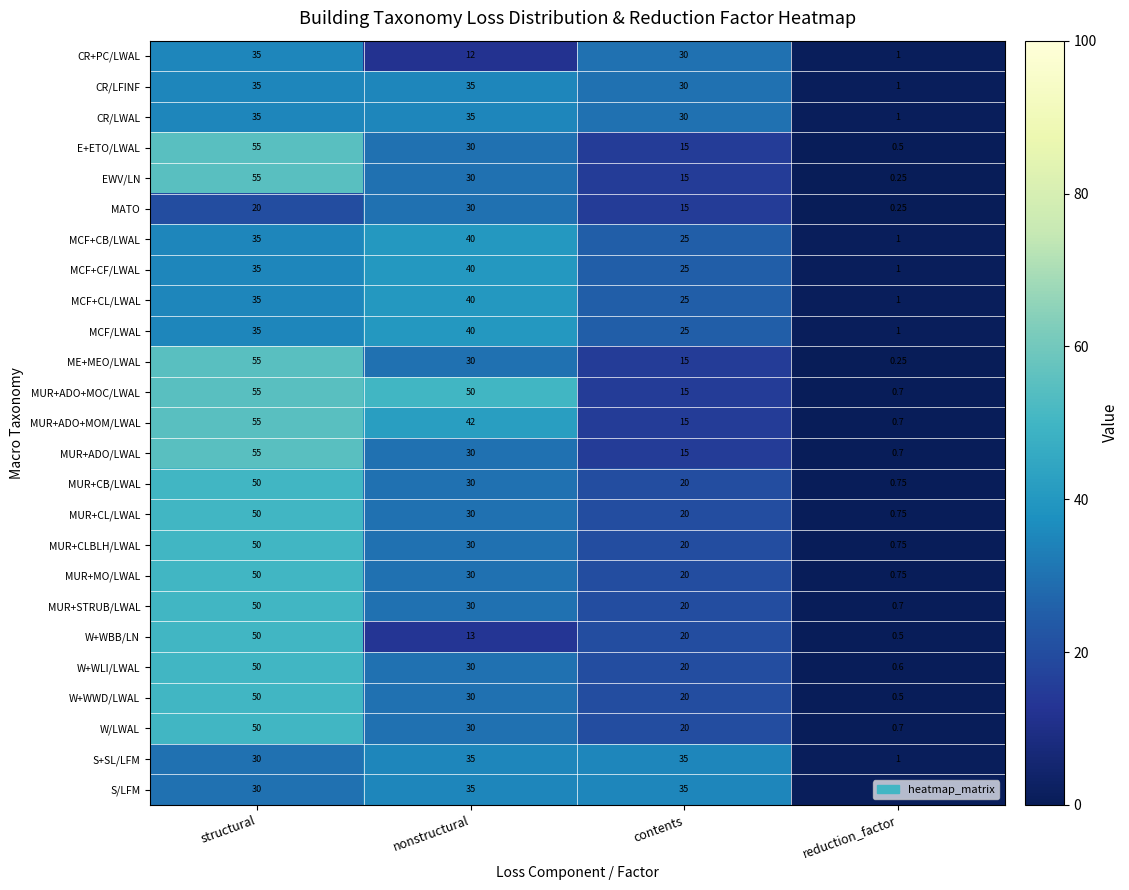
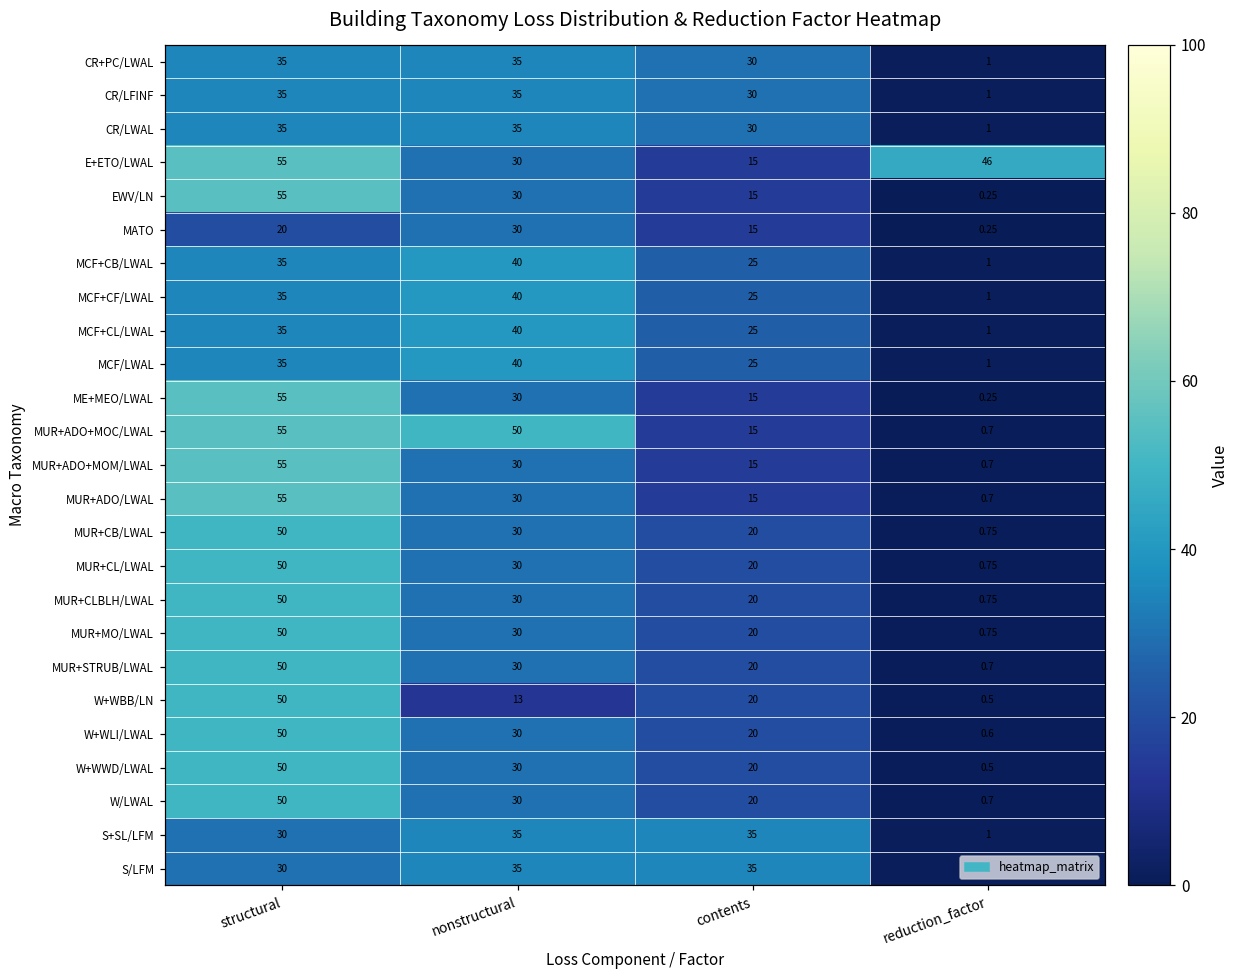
  {
    "CR+PC/LWAL": {
      "structural": 35,
-     "nonstructural": 12,
+     "nonstructural": 35,
      "contents": 30,
      "reduction_factor": 1
    },
    "CR/LFINF": {
      "structural": 35,
      "nonstructural": 35,
      "contents": 30,
      "reduction_factor": 1
    },
    "CR/LWAL": {
      "structural": 35,
      "nonstructural": 35,
      "contents": 30,
      "reduction_factor": 1
    },
    "E+ETO/LWAL": {
      "structural": 55,
      "nonstructural": 30,
      "contents": 15,
-     "reduction_factor": 0.5
+     "reduction_factor": 46
    },
    "EWV/LN": {
      "structural": 55,
      "nonstructural": 30,
      "contents": 15,
      "reduction_factor": 0.25
    },
    "MATO": {
      "structural": 20,
      "nonstructural": 30,
      "contents": 15,
      "reduction_factor": 0.25
    },
    "MCF+CB/LWAL": {
      "structural": 35,
      "nonstructural": 40,
      "contents": 25,
      "reduction_factor": 1
    },
    "MCF+CF/LWAL": {
      "structural": 35,
      "nonstructural": 40,
      "contents": 25,
      "reduction_factor": 1
    },
    "MCF+CL/LWAL": {
      "structural": 35,
      "nonstructural": 40,
      "contents": 25,
      "reduction_factor": 1
    },
    "MCF/LWAL": {
      "structural": 35,
      "nonstructural": 40,
      "contents": 25,
      "reduction_factor": 1
    },
    "ME+MEO/LWAL": {
      "structural": 55,
      "nonstructural": 30,
      "contents": 15,
      "reduction_factor": 0.25
    },
    "MUR+ADO+MOC/LWAL": {
      "structural": 55,
      "nonstructural": 50,
      "contents": 15,
      "reduction_factor": 0.7
    },
    "MUR+ADO+MOM/LWAL": {
      "structural": 55,
-     "nonstructural": 42,
+     "nonstructural": 30,
      "contents": 15,
      "reduction_factor": 0.7
    },
    "MUR+ADO/LWAL": {
      "structural": 55,
      "nonstructural": 30,
      "contents": 15,
      "reduction_factor": 0.7
    },
    "MUR+CB/LWAL": {
      "structural": 50,
      "nonstructural": 30,
      "contents": 20,
      "reduction_factor": 0.75
    },
    "MUR+CL/LWAL": {
      "structural": 50,
      "nonstructural": 30,
      "contents": 20,
      "reduction_factor": 0.75
    },
    "MUR+CLBLH/LWAL": {
      "structural": 50,
      "nonstructural": 30,
      "contents": 20,
      "reduction_factor": 0.75
    },
    "MUR+MO/LWAL": {
      "structural": 50,
      "nonstructural": 30,
      "contents": 20,
      "reduction_factor": 0.75
    },
    "MUR+STRUB/LWAL": {
      "structural": 50,
      "nonstructural": 30,
      "contents": 20,
      "reduction_factor": 0.7
    },
    "W+WBB/LN": {
      "structural": 50,
      "nonstructural": 13,
      "contents": 20,
      "reduction_factor": 0.5
    },
    "W+WLI/LWAL": {
      "structural": 50,
      "nonstructural": 30,
      "contents": 20,
      "reduction_factor": 0.6
    },
    "W+WWD/LWAL": {
      "structural": 50,
      "nonstructural": 30,
      "contents": 20,
      "reduction_factor": 0.5
    },
    "W/LWAL": {
      "structural": 50,
      "nonstructural": 30,
      "contents": 20,
      "reduction_factor": 0.7
    },
    "S+SL/LFM": {
      "structural": 30,
      "nonstructural": 35,
      "contents": 35,
      "reduction_factor": 1
    },
    "S/LFM": {
      "structural": 30,
      "nonstructural": 35,
      "contents": 35
    }
  }
